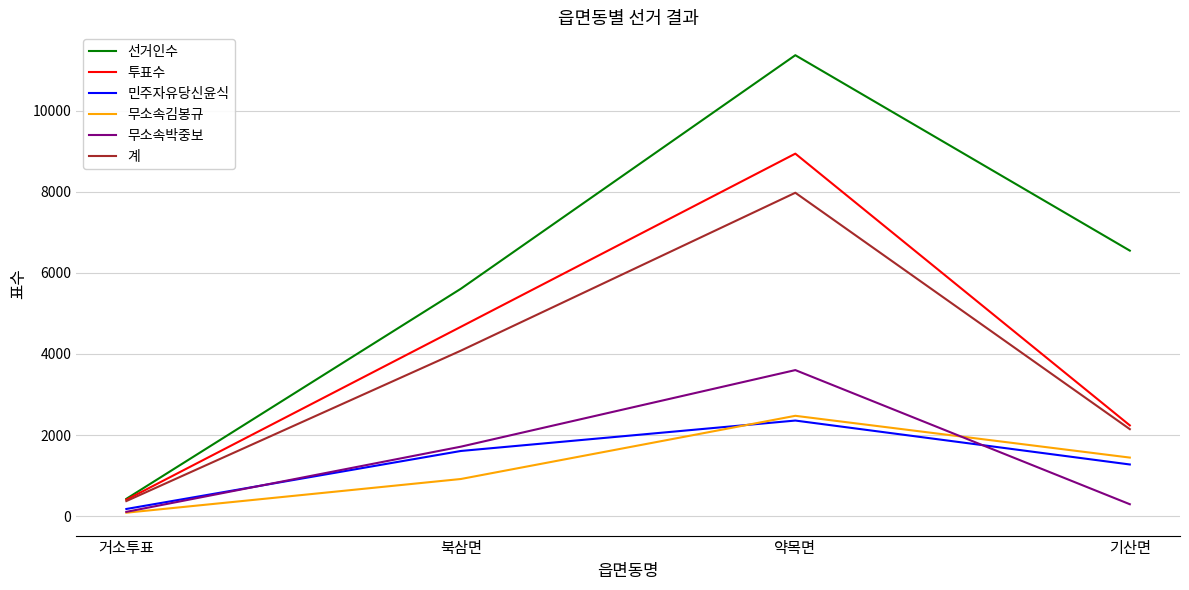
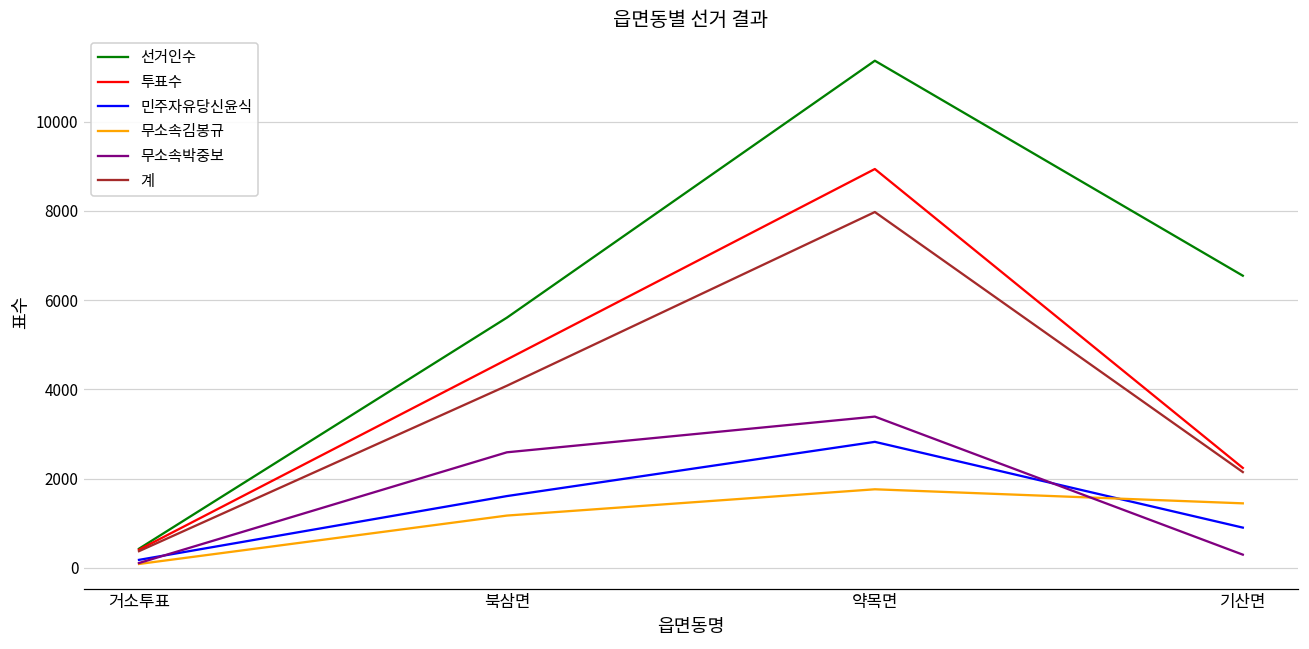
  {
    "선거인수": {
      "북삼면": 5600,
      "약목면": 11400,
      "기산면": 6500
    },
    "투표수": {
      "북삼면": 4700,
      "약목면": 8900,
      "기산면": 2200
    },
    "민주자유당신윤식": {
      "거소투표": 200,
      "북삼면": 1600,
-     "약목면": 2400,
-     "기산면": 1300
+     "약목면": 2800,
+     "기산면": 900
    },
    "무소속김봉규": {
-     "북삼면": 900,
-     "약목면": 2500,
+     "북삼면": 1200,
+     "약목면": 1800,
      "기산면": 1400
    },
    "무소속박중보": {
-     "북삼면": 1700,
-     "약목면": 3600,
+     "북삼면": 2600,
+     "약목면": 3400,
      "기산면": 300
    },
    "계": {
      "북삼면": 4100,
      "약목면": 8000,
      "기산면": 2100
    }
  }
